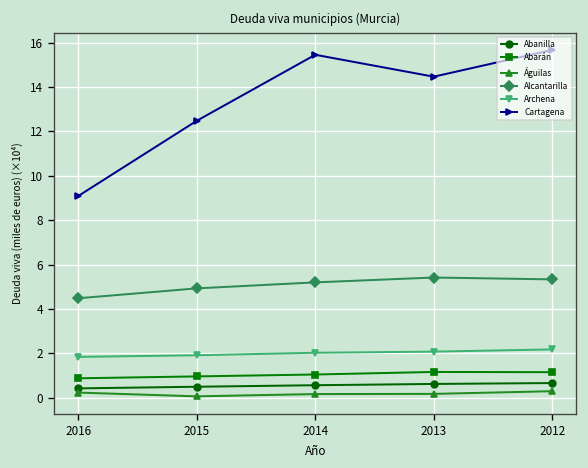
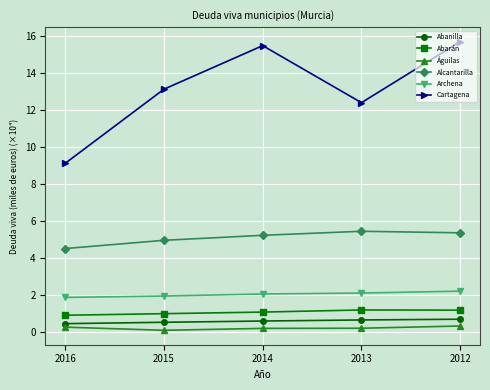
  {
    "Cartagena": {
      "2016": 9.1,
-     "2015": 12.5,
+     "2015": 13.1,
      "2014": 15.5,
-     "2013": 14.5
+     "2013": 12.4
    }
  }
